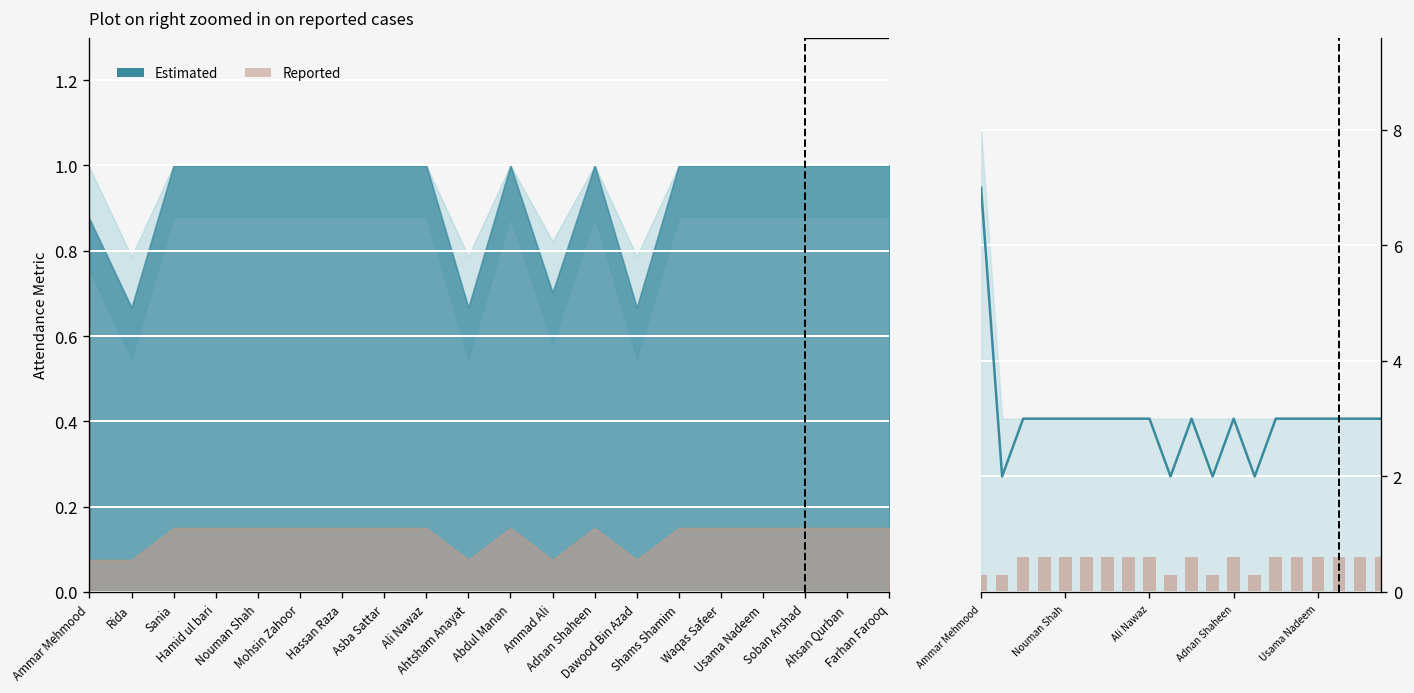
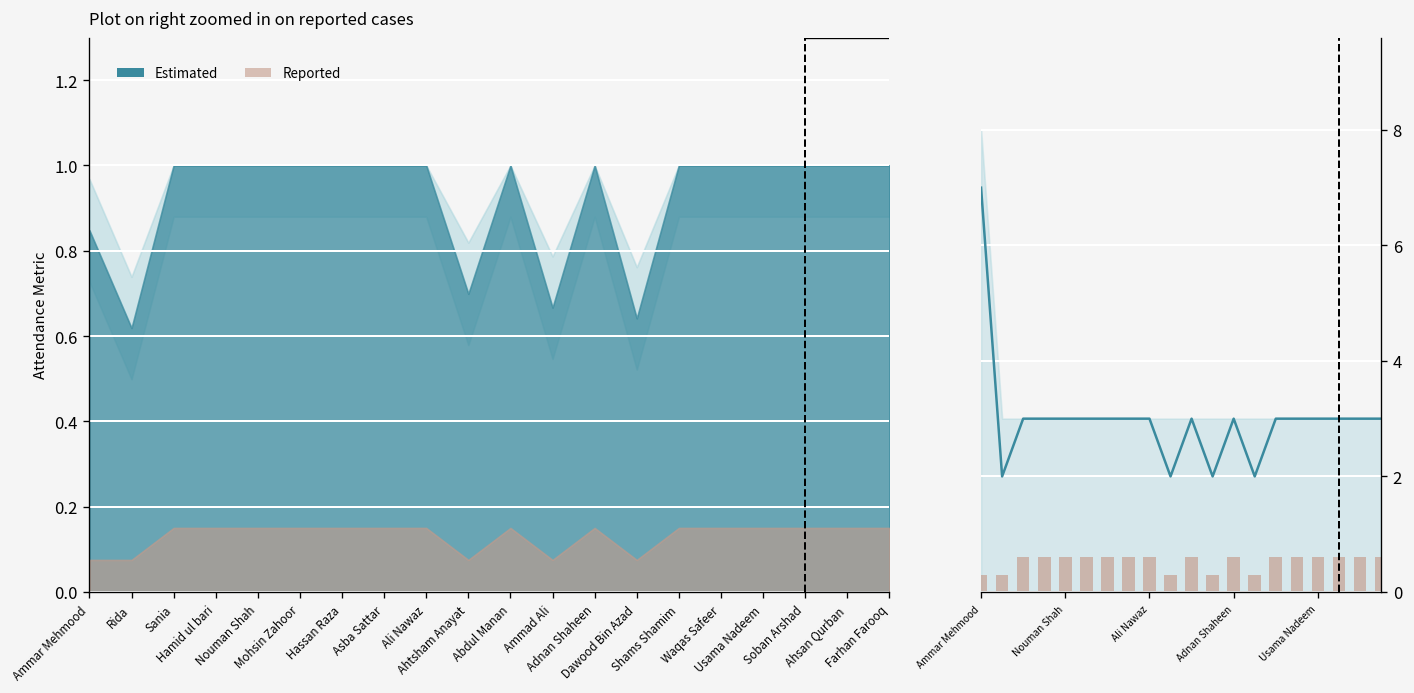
  {
    "Plot on right zoomed in on reported cases": {
      "Estimated": {
-       "Ammar Mehmood": 0.88,
-       "Rida": 0.67,
-       "Ahtsham Anayat": 0.67,
-       "Ammad Ali": 0.70,
-       "Dawood Bin Azad": 0.67
+       "Ammar Mehmood": 0.85,
+       "Rida": 0.62,
+       "Ahtsham Anayat": 0.70,
+       "Ammad Ali": 0.67,
+       "Dawood Bin Azad": 0.64
      },
      "Reported": {
        "Ammar Mehmood": 0.08,
        "Rida": 0.08,
        "Sania": 0.15,
        "Hamid ul bari": 0.15,
        "Nouman Shah": 0.15,
        "Mohsin Zahoor": 0.15,
        "Hassan Raza": 0.15,
        "Asba Sattar": 0.15,
        "Ali Nawaz": 0.15,
        "Ahtsham Anayat": 0.08,
        "Abdul Manan": 0.15,
        "Ammad Ali": 0.08,
        "Adnan Shaheen": 0.15,
        "Dawood Bin Azad": 0.08,
        "Shams Shamim": 0.15,
        "Waqas Safeer": 0.15,
        "Usama Nadeem": 0.15,
        "Soban Arshad": 0.15,
        "Ahsan Qurban": 0.15,
        "Farhan Farooq": 0.15
      }
    }
  }
